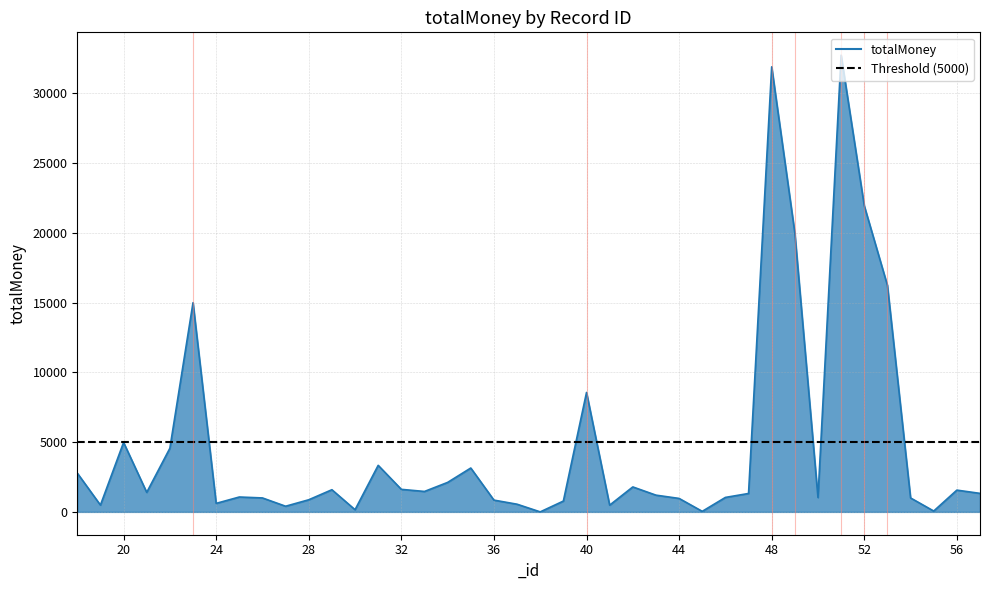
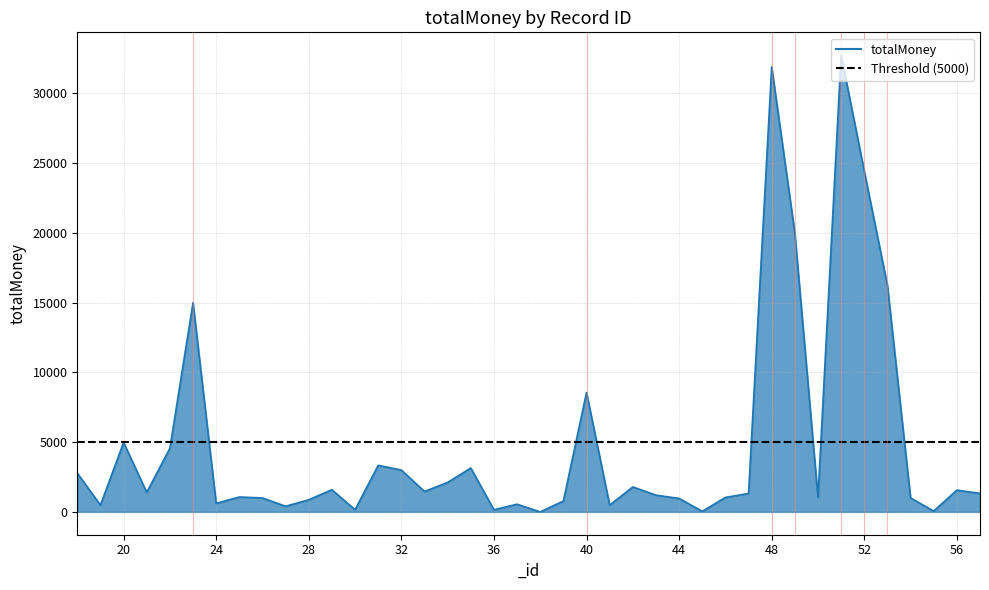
  {
    "20": 5000,
    "24": 600,
    "28": 900,
-   "32": 1600,
-   "36": 800,
+   "32": 3000,
+   "36": 200,
    "40": 8600,
    "44": 1000,
    "48": 31900,
-   "52": 21900,
+   "52": 24400,
    "56": 1600
  }
